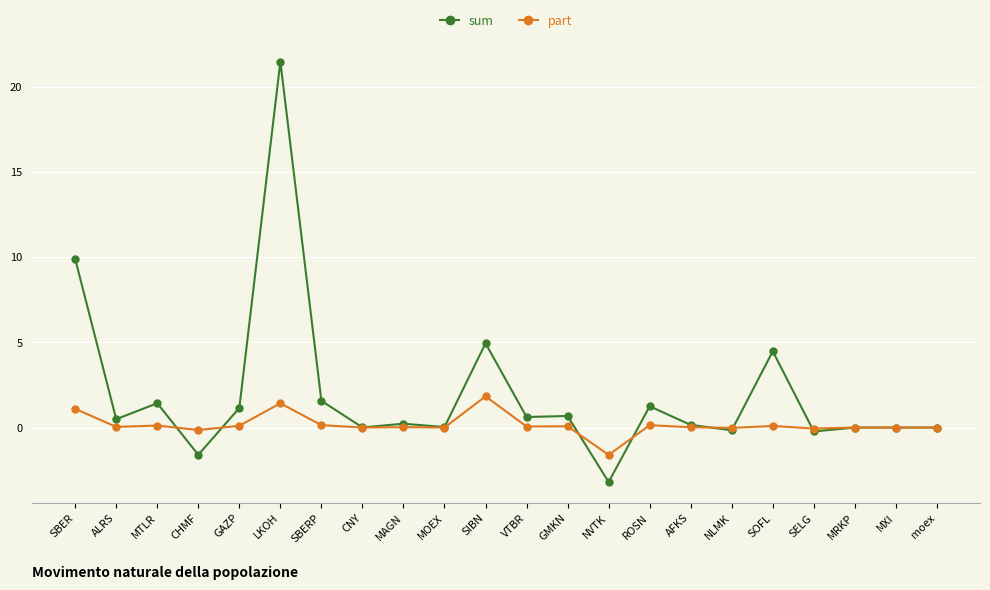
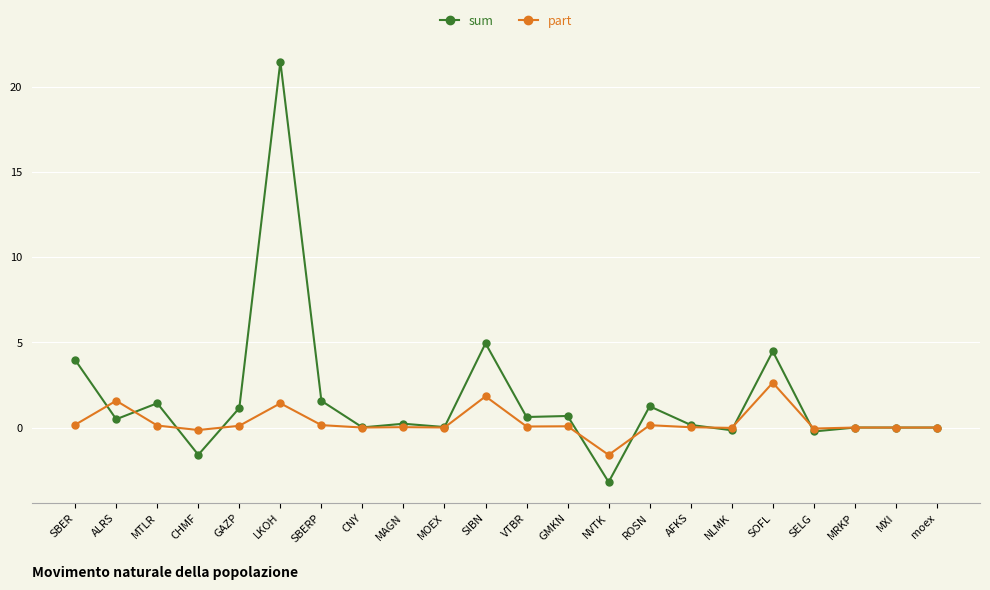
  {
    "sum": {
-     "SBER": 9.9,
+     "SBER": 4.0,
      "ALRS": 0.5,
      "MTLR": 1.4,
      "CHMF": -1.6,
      "GAZP": 1.2,
      "LKOH": 21.5,
      "SBERP": 1.6,
      "MAGN": 0.2,
      "SIBN": 5.0,
      "VTBR": 0.6,
      "GMKN": 0.7,
      "NVTK": -3.2,
      "ROSN": 1.3,
      "SOFL": 4.5,
      "SELG": -0.2
    },
    "part": {
-     "SBER": 1.1,
-     "ALRS": 0.0,
+     "SBER": 0.2,
+     "ALRS": 1.6,
      "MTLR": 0.1,
      "CHMF": -0.1,
      "GAZP": 0.1,
      "LKOH": 1.4,
      "SBERP": 0.1,
      "MAGN": 0.0,
      "SIBN": 1.8,
      "VTBR": 0.1,
      "GMKN": 0.1,
      "NVTK": -1.6,
      "ROSN": 0.1,
-     "SOFL": 0.1,
+     "SOFL": 2.6,
      "SELG": -0.1
    }
  }
